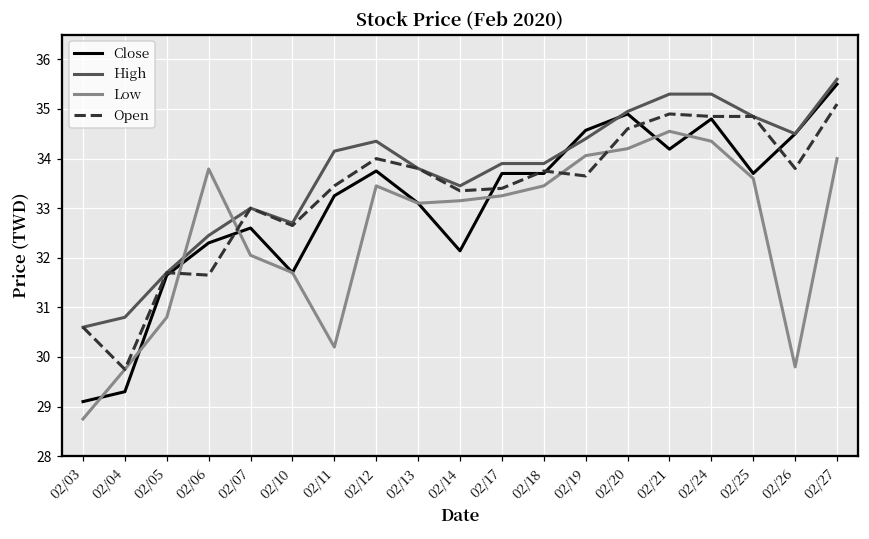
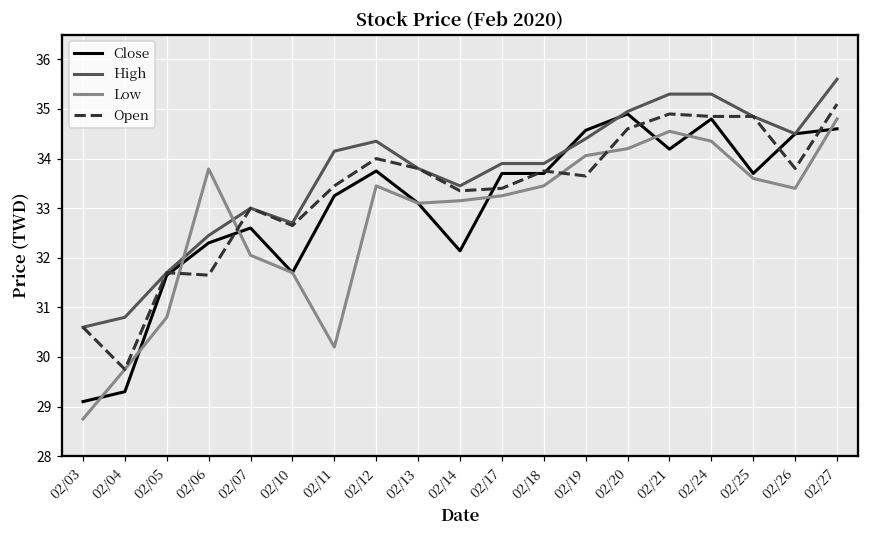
  {
    "Close": {
      "02/03": 29.1,
      "02/04": 29.3,
      "02/06": 32.3,
      "02/07": 32.6,
      "02/11": 33.3,
      "02/12": 33.8,
      "02/14": 32.1,
      "02/17": 33.7,
      "02/19": 34.6,
      "02/21": 34.2,
      "02/25": 33.7,
-     "02/27": 35.5
+     "02/27": 34.6
    },
    "Low": {
      "02/03": 28.8,
      "02/05": 30.8,
      "02/06": 33.8,
      "02/07": 32.1,
      "02/11": 30.2,
      "02/12": 33.5,
      "02/14": 33.2,
      "02/17": 33.3,
      "02/18": 33.5,
      "02/19": 34.1,
      "02/20": 34.2,
      "02/21": 34.6,
      "02/24": 34.4,
      "02/25": 33.6,
-     "02/26": 29.8,
-     "02/27": 34.0
+     "02/26": 33.4,
+     "02/27": 34.8
    }
  }
